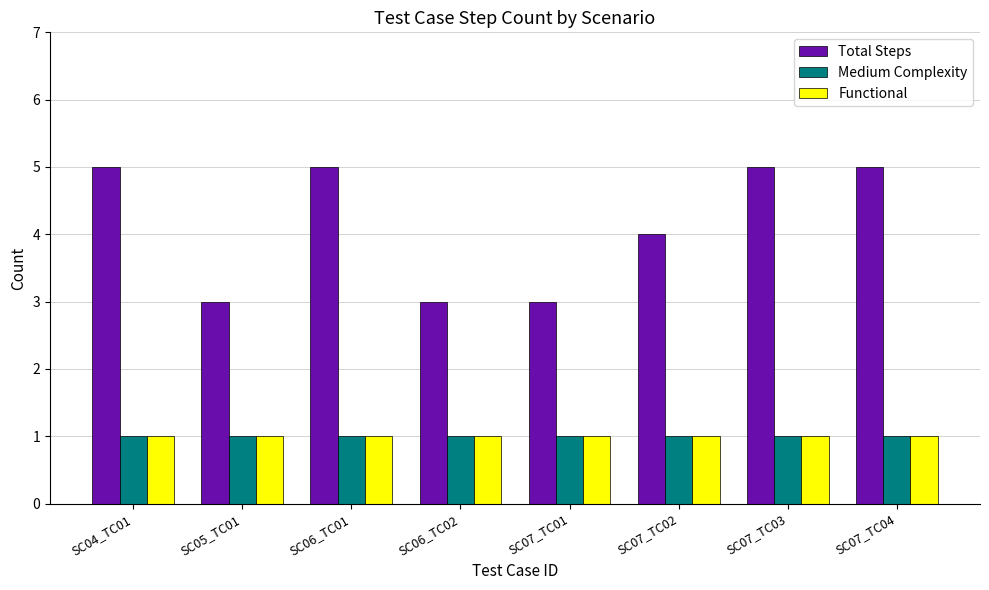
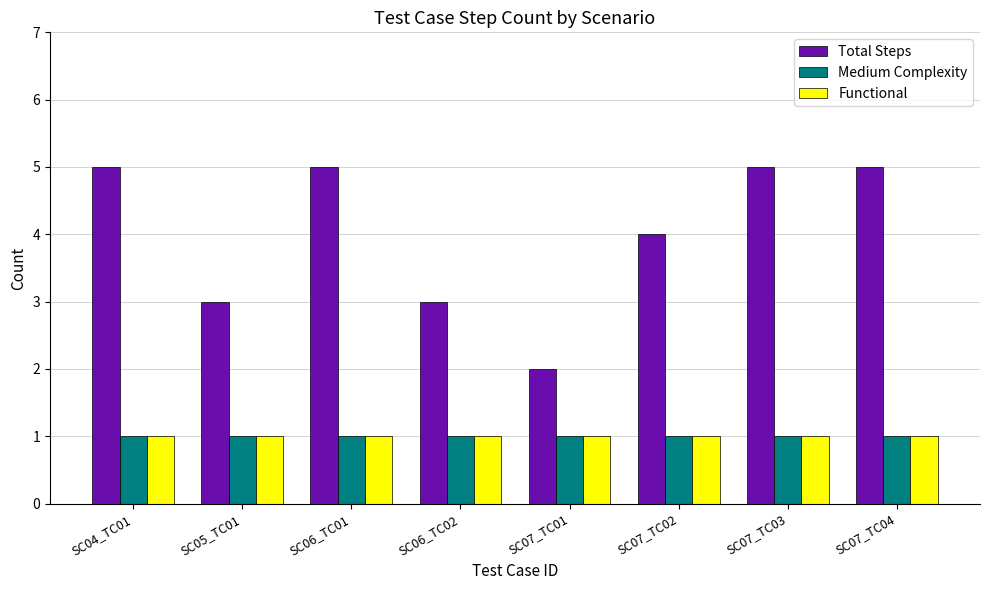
  {
    "Total Steps": {
      "SC04_TC01": 5,
      "SC05_TC01": 3,
      "SC06_TC01": 5,
      "SC06_TC02": 3,
-     "SC07_TC01": 3,
+     "SC07_TC01": 2,
      "SC07_TC02": 4,
      "SC07_TC03": 5,
      "SC07_TC04": 5
    },
    "Medium Complexity": {
      "SC04_TC01": 1,
      "SC05_TC01": 1,
      "SC06_TC01": 1,
      "SC06_TC02": 1,
      "SC07_TC01": 1,
      "SC07_TC02": 1,
      "SC07_TC03": 1,
      "SC07_TC04": 1
    },
    "Functional": {
      "SC04_TC01": 1,
      "SC05_TC01": 1,
      "SC06_TC01": 1,
      "SC06_TC02": 1,
      "SC07_TC01": 1,
      "SC07_TC02": 1,
      "SC07_TC03": 1,
      "SC07_TC04": 1
    }
  }
